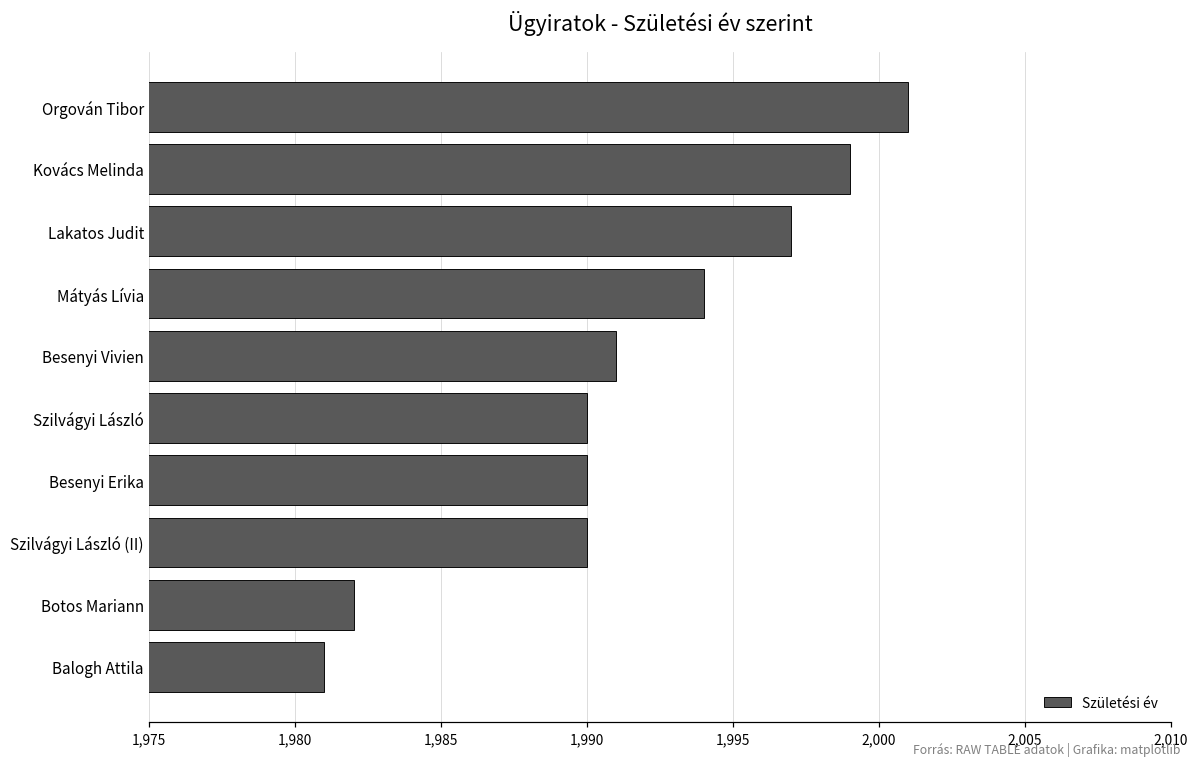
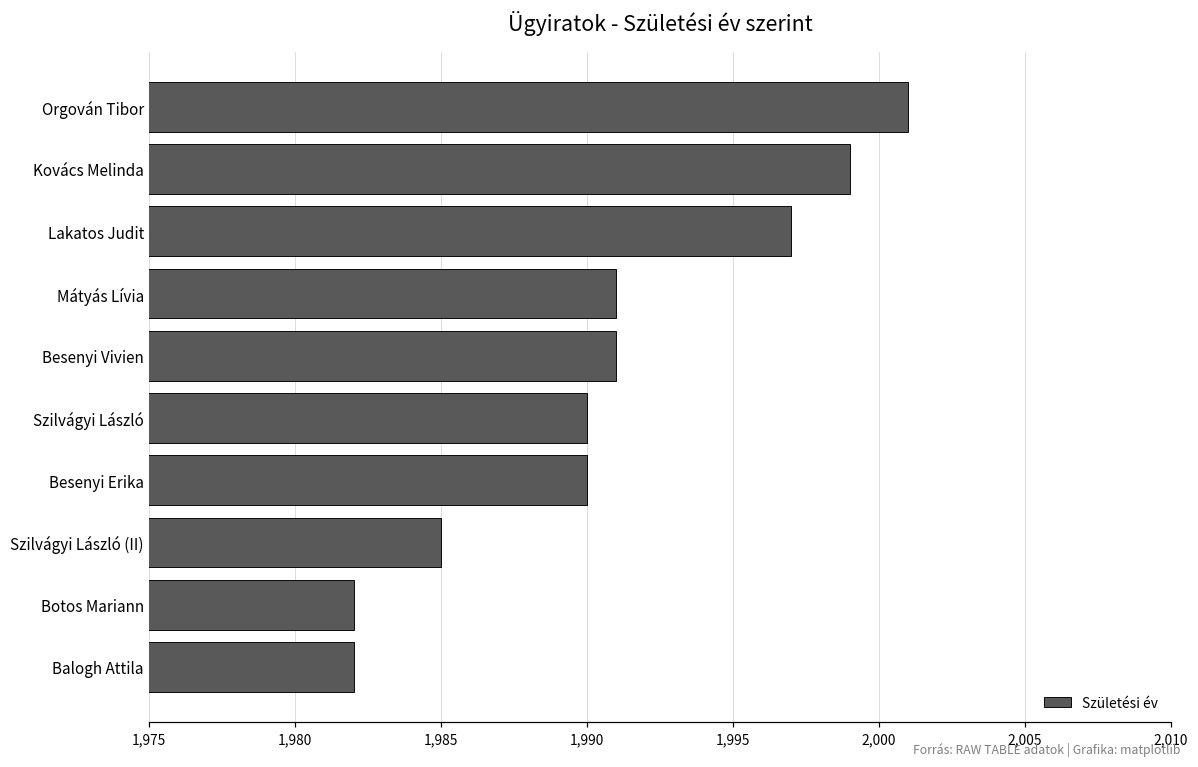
  {
    "Orgován Tibor": "2,001",
    "Kovács Melinda": "1,999",
    "Lakatos Judit": "1,997",
-   "Mátyás Lívia": "1,994",
+   "Mátyás Lívia": "1,991",
    "Besenyi Vivien": "1,991",
    "Szilvágyi László": "1,990",
    "Besenyi Erika": "1,990",
-   "Szilvágyi László (II)": "1,990",
+   "Szilvágyi László (II)": "1,985",
    "Botos Mariann": "1,982",
-   "Balogh Attila": "1,981"
+   "Balogh Attila": "1,982"
  }
